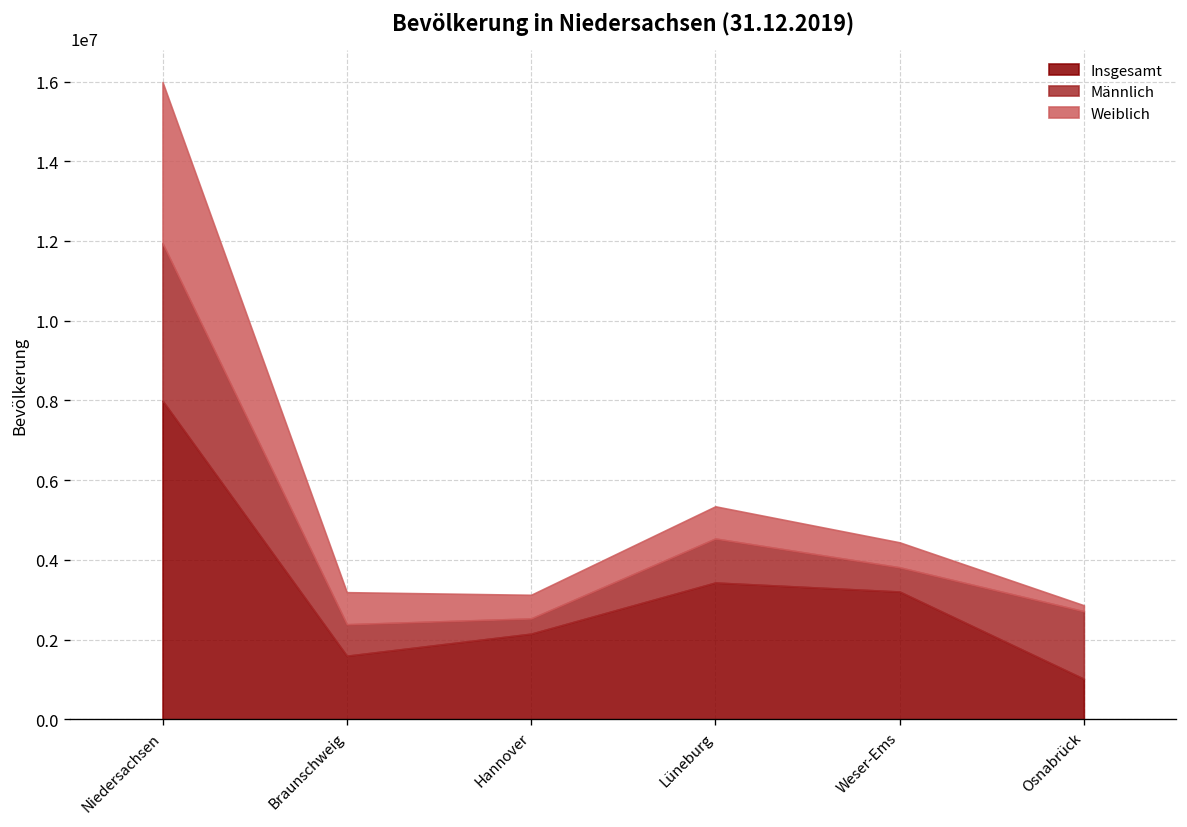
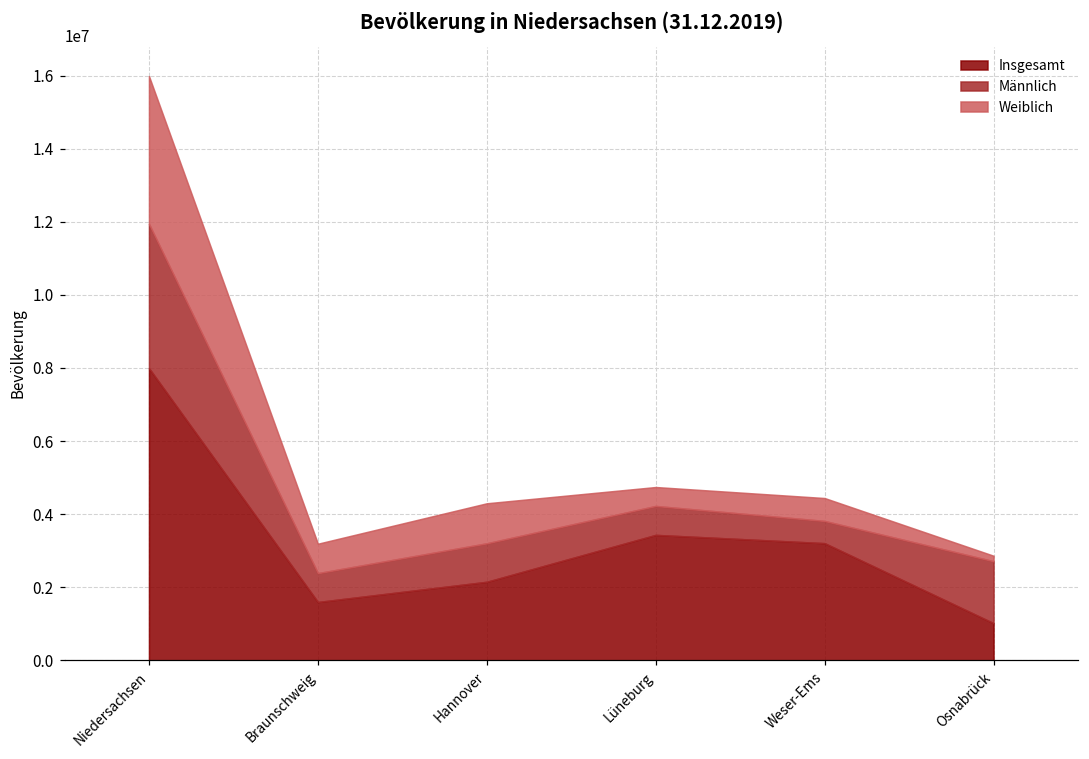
  {
    "Insgesamt": {
      "Niedersachsen": 8000000,
      "Braunschweig": 1600000,
      "Hannover": 2100000,
      "Lüneburg": 3400000,
      "Weser-Ems": 3200000,
      "Osnabrück": 1000000
    },
    "Männlich": {
      "Niedersachsen": 3900000,
      "Braunschweig": 800000,
-     "Hannover": 400000,
-     "Lüneburg": 1100000,
+     "Hannover": 1100000,
+     "Lüneburg": 800000,
      "Weser-Ems": 600000,
      "Osnabrück": 1700000
    },
    "Weiblich": {
      "Niedersachsen": 4000000,
      "Braunschweig": 800000,
-     "Hannover": 600000,
-     "Lüneburg": 800000,
+     "Hannover": 1100000,
+     "Lüneburg": 500000,
      "Weser-Ems": 600000,
      "Osnabrück": 200000
    }
  }
